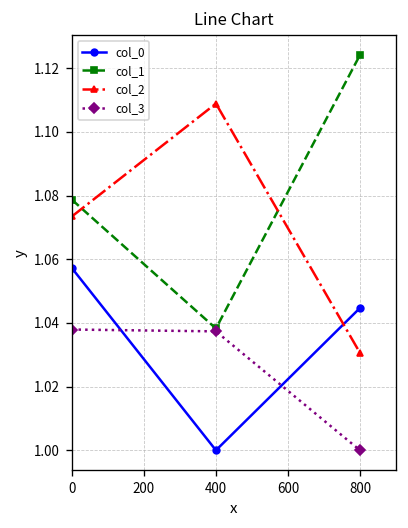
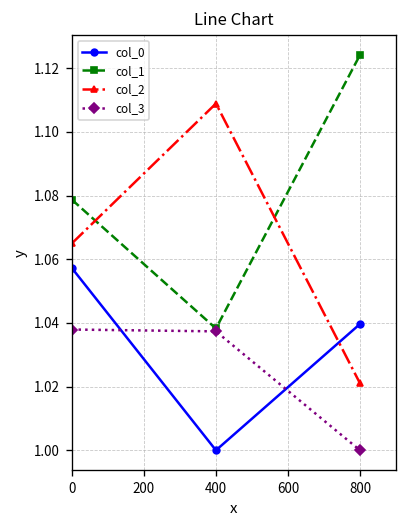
  {
    "col_0": {
      "0": 1.057,
      "400": 1.000,
-     "800": 1.045
+     "800": 1.040
    },
    "col_1": {
      "0": 1.079,
      "800": 1.124
    },
    "col_2": {
-     "0": 1.073,
+     "0": 1.065,
      "400": 1.109,
-     "800": 1.031
+     "800": 1.021
    },
    "col_3": {
      "0": 1.038,
      "800": 1.000
    }
  }
